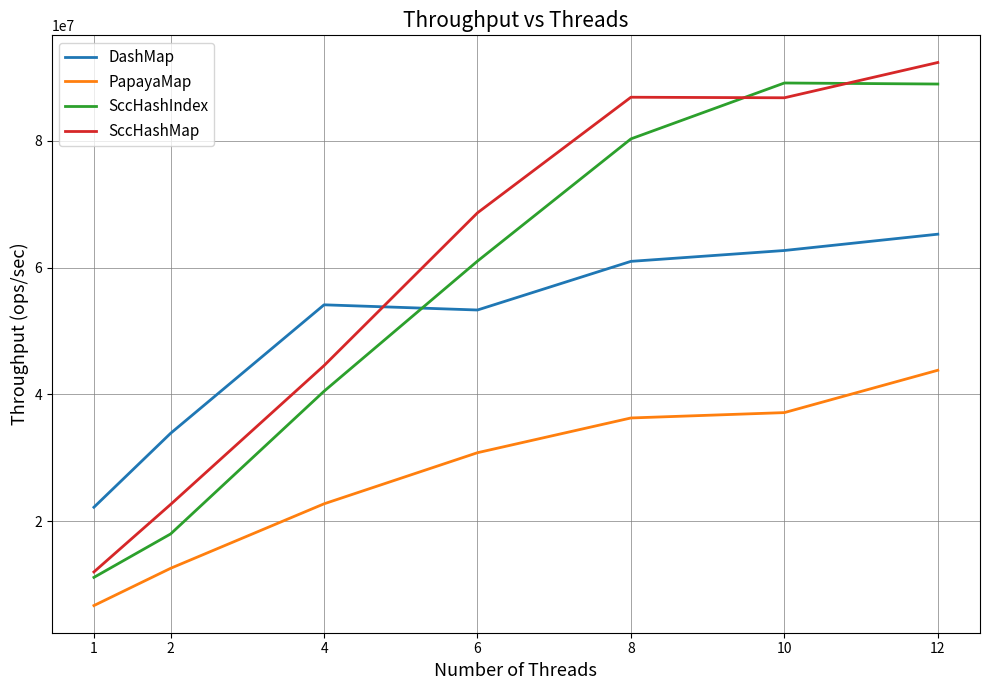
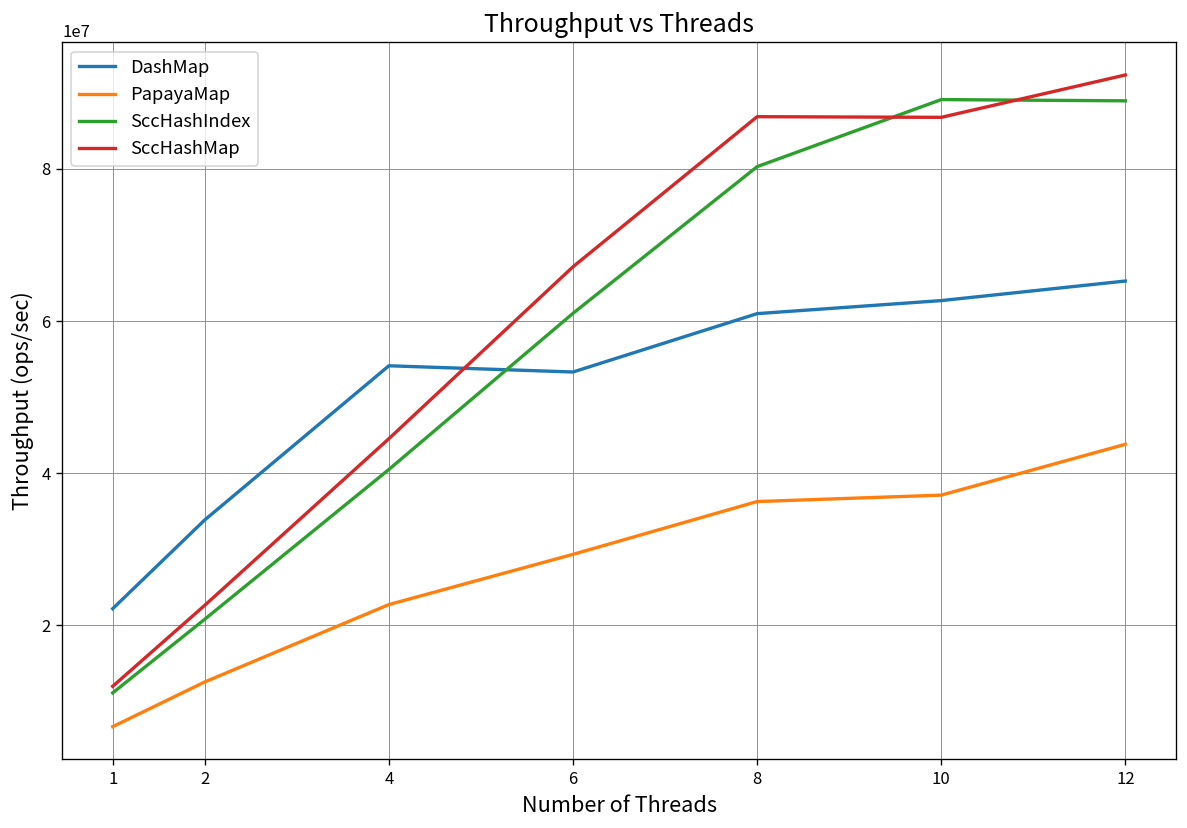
  {
    "DashMap": {
      "1": 22000000,
      "2": 34000000,
      "4": 54000000,
      "6": 53000000,
      "8": 61000000,
      "10": 63000000,
      "12": 65000000
    },
    "PapayaMap": {
      "1": 7000000,
      "2": 13000000,
      "4": 23000000,
-     "6": 31000000,
+     "6": 29000000,
      "8": 36000000,
      "10": 37000000,
      "12": 44000000
    },
    "SccHashIndex": {
      "1": 11000000,
-     "2": 18000000,
+     "2": 21000000,
      "4": 40000000,
      "6": 61000000,
      "8": 80000000,
      "10": 89000000,
      "12": 89000000
    },
    "SccHashMap": {
      "1": 12000000,
      "2": 23000000,
      "4": 45000000,
-     "6": 69000000,
+     "6": 67000000,
      "8": 87000000,
      "10": 87000000,
      "12": 92000000
    }
  }
